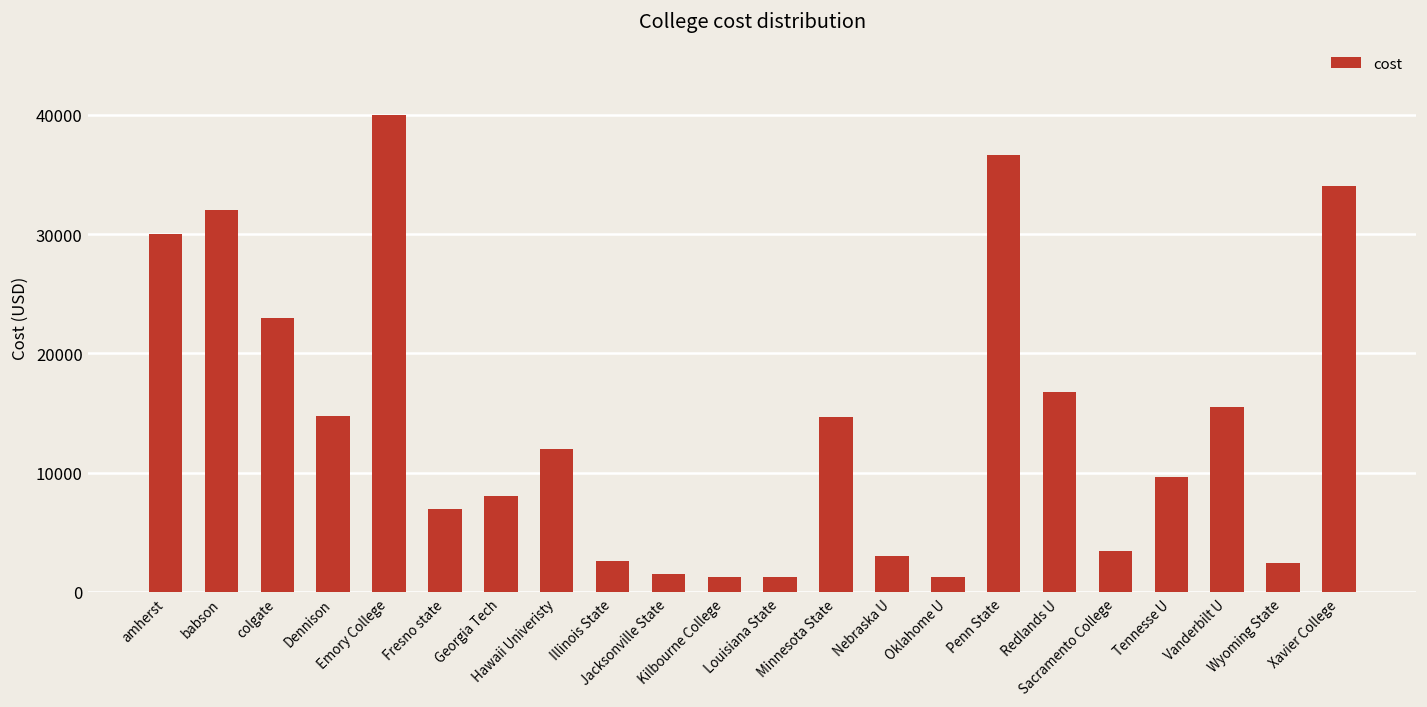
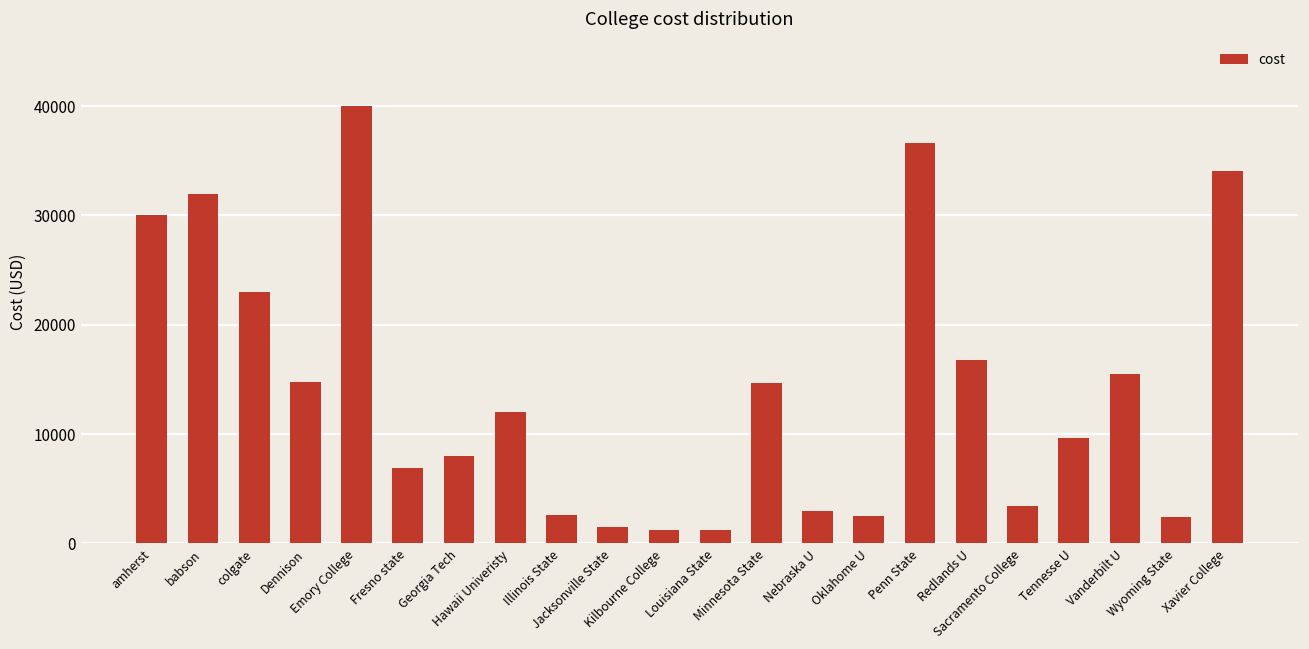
  {
    "amherst": 30000,
    "babson": 32000,
    "colgate": 23000,
    "Dennison": 15000,
    "Emory College": 40000,
    "Fresno state": 7000,
    "Georgia Tech": 8000,
    "Hawaii Univeristy": 12000,
    "Illinois State": 3000,
    "Jacksonville State": 2000,
    "Kilbourne College": 1000,
    "Louisiana State": 1000,
    "Minnesota State": 15000,
    "Nebraska U": 3000,
-   "Oklahome U": 1000,
+   "Oklahome U": 3000,
    "Penn State": 37000,
    "Redlands U": 17000,
    "Sacramento College": 3000,
    "Tennesse U": 10000,
    "Vanderbilt U": 16000,
    "Wyoming State": 2000,
    "Xavier College": 34000
  }
